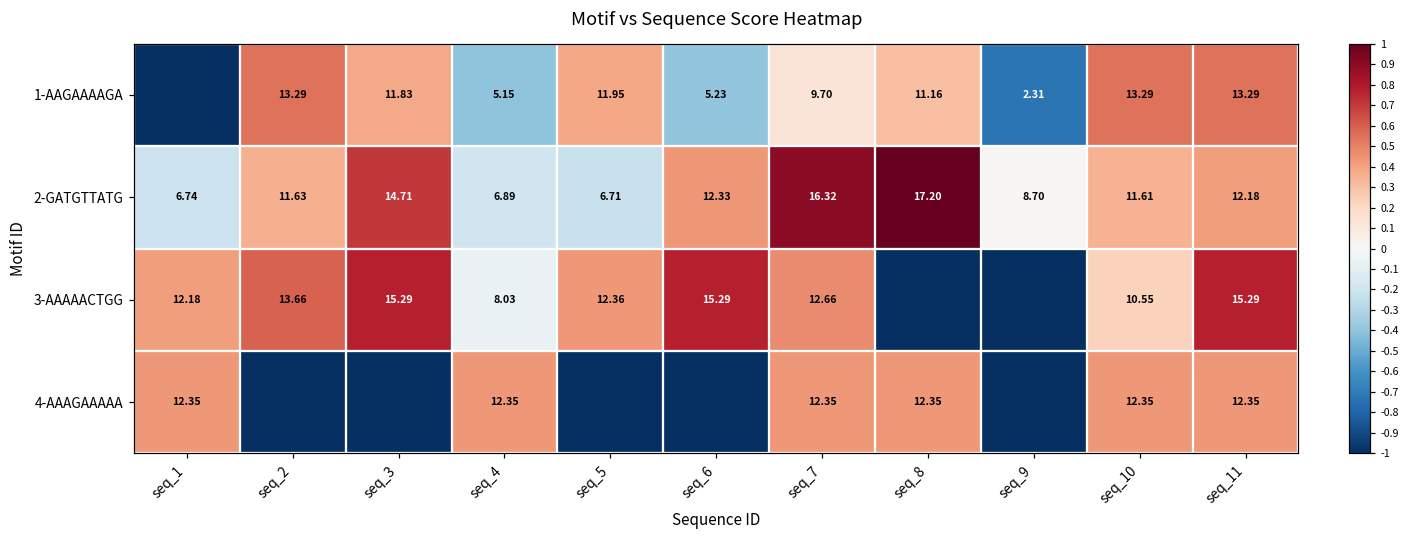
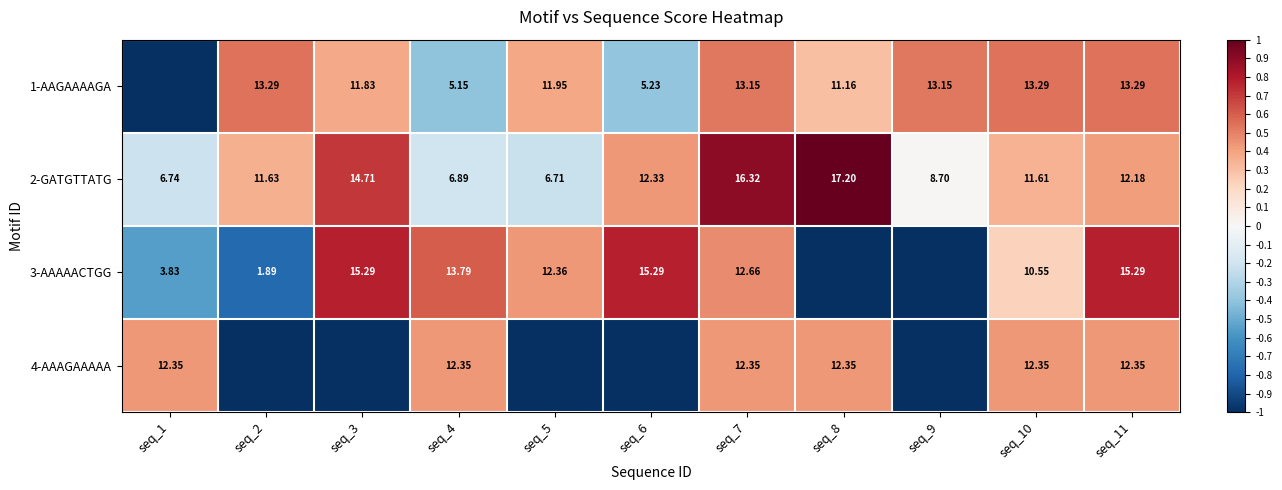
  {
    "1-AAGAAAAGA": {
      "seq_2": 13.29,
      "seq_3": 11.83,
      "seq_4": 5.15,
      "seq_5": 11.95,
      "seq_6": 5.23,
-     "seq_7": 9.70,
+     "seq_7": 13.15,
      "seq_8": 11.16,
-     "seq_9": 2.31,
+     "seq_9": 13.15,
      "seq_10": 13.29,
      "seq_11": 13.29
    },
    "2-GATGTTATG": {
      "seq_1": 6.74,
      "seq_2": 11.63,
      "seq_3": 14.71,
      "seq_4": 6.89,
      "seq_5": 6.71,
      "seq_6": 12.33,
      "seq_7": 16.32,
      "seq_8": 17.20,
      "seq_9": 8.70,
      "seq_10": 11.61,
      "seq_11": 12.18
    },
    "3-AAAAACTGG": {
-     "seq_1": 12.18,
-     "seq_2": 13.66,
+     "seq_1": 3.83,
+     "seq_2": 1.89,
      "seq_3": 15.29,
-     "seq_4": 8.03,
+     "seq_4": 13.79,
      "seq_5": 12.36,
      "seq_6": 15.29,
      "seq_7": 12.66,
      "seq_10": 10.55,
      "seq_11": 15.29
    },
    "4-AAAGAAAAA": {
      "seq_1": 12.35,
      "seq_4": 12.35,
      "seq_7": 12.35,
      "seq_8": 12.35,
      "seq_10": 12.35,
      "seq_11": 12.35
    }
  }
